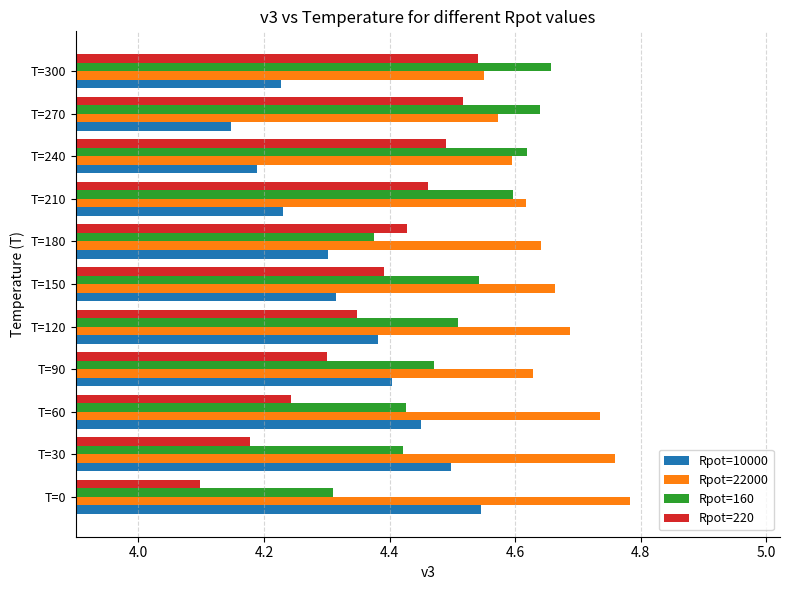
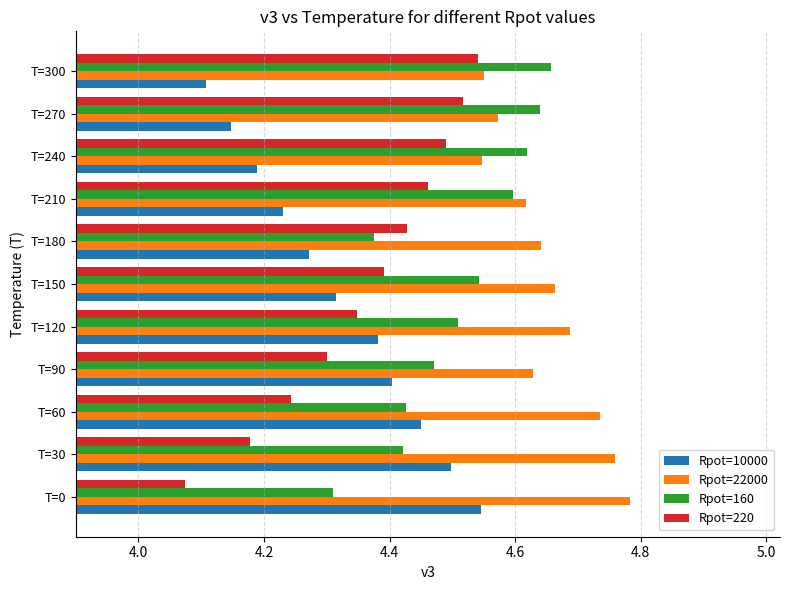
  {
    "Rpot=10000": {
-     "T=300": 4.23,
+     "T=300": 4.11,
      "T=270": 4.15,
      "T=240": 4.19,
      "T=210": 4.23,
-     "T=180": 4.30,
+     "T=180": 4.27,
      "T=150": 4.32,
      "T=120": 4.38,
      "T=90": 4.40,
      "T=60": 4.45,
      "T=30": 4.50,
      "T=0": 4.55
    },
    "Rpot=22000": {
      "T=300": 4.55,
      "T=270": 4.57,
-     "T=240": 4.60,
+     "T=240": 4.55,
      "T=210": 4.62,
      "T=180": 4.64,
      "T=150": 4.66,
      "T=120": 4.69,
      "T=90": 4.63,
      "T=60": 4.73,
      "T=30": 4.76,
      "T=0": 4.78
    },
    "Rpot=160": {
      "T=300": 4.66,
      "T=270": 4.64,
      "T=240": 4.62,
      "T=210": 4.60,
      "T=180": 4.37,
      "T=150": 4.54,
      "T=120": 4.51,
      "T=90": 4.47,
      "T=60": 4.43,
      "T=30": 4.42,
      "T=0": 4.31
    },
    "Rpot=220": {
      "T=300": 4.54,
      "T=270": 4.52,
      "T=240": 4.49,
      "T=210": 4.46,
      "T=180": 4.43,
      "T=150": 4.39,
      "T=120": 4.35,
      "T=90": 4.30,
      "T=60": 4.24,
      "T=30": 4.18,
-     "T=0": 4.10
+     "T=0": 4.08
    }
  }
